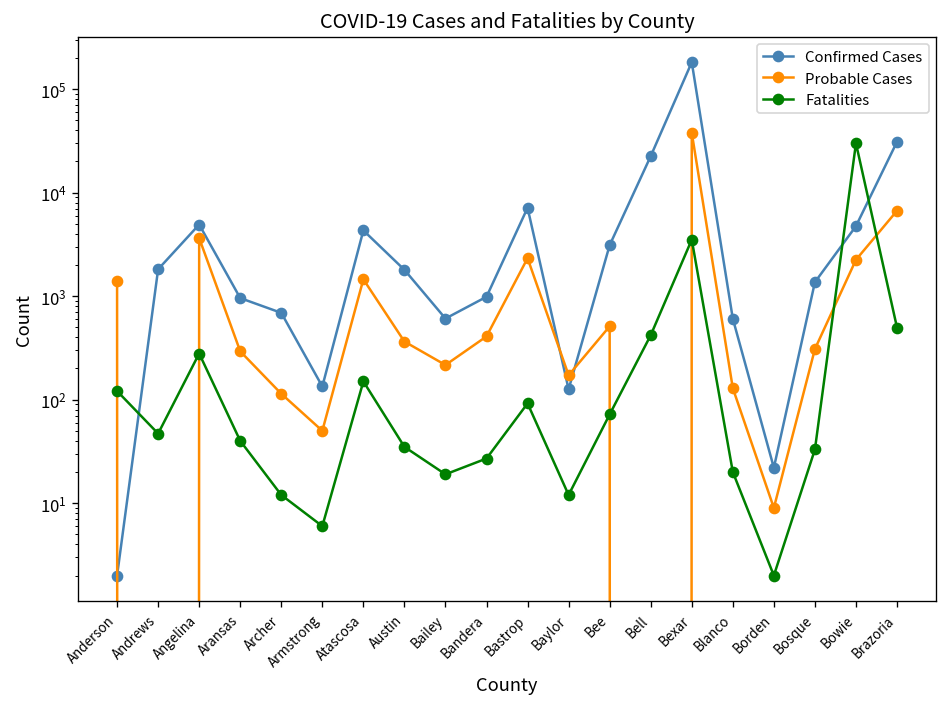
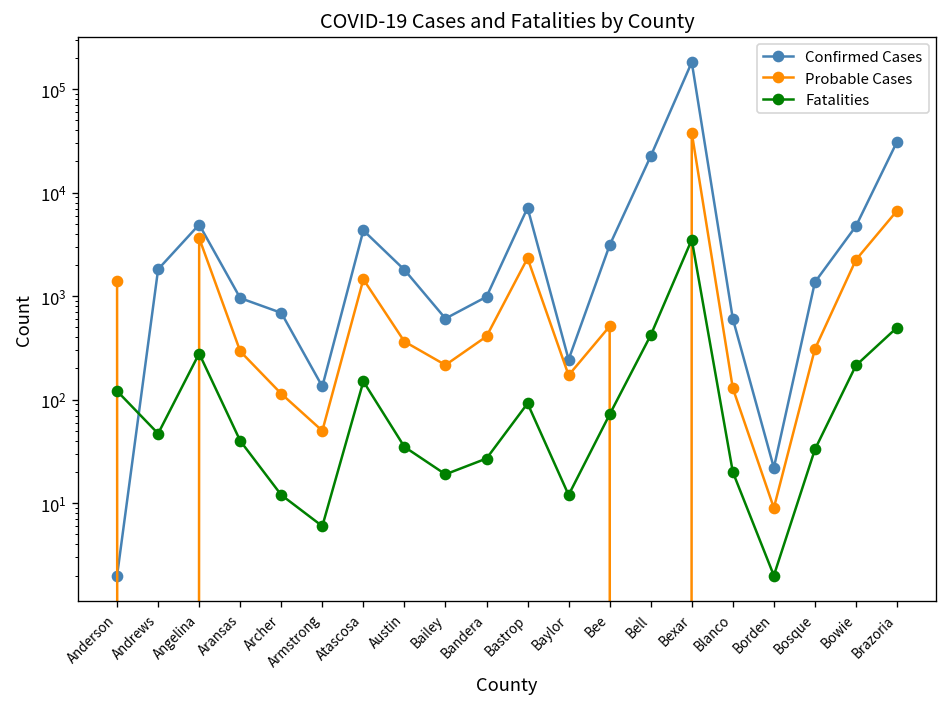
  {
    "Confirmed Cases": {
      "Anderson": 2,
      "Andrews": 1800,
      "Angelina": 5000,
      "Aransas": 1000,
      "Archer": 700,
      "Armstrong": 130,
      "Atascosa": 4000,
      "Austin": 1800,
      "Bailey": 600,
      "Bandera": 1000,
      "Bastrop": 7000,
-     "Baylor": 130,
+     "Baylor": 240,
      "Bee": 3100,
      "Bell": 22000,
      "Bexar": 180000,
      "Blanco": 600,
      "Borden": 22,
      "Bosque": 1400,
      "Bowie": 5000,
      "Brazoria": 31000
    },
    "Probable Cases": {
      "Anderson": 1400,
      "Angelina": 3600,
      "Aransas": 290,
      "Archer": 110,
      "Armstrong": 50,
      "Atascosa": 1500,
      "Austin": 360,
      "Bailey": 220,
      "Bandera": 400,
      "Bastrop": 2300,
      "Baylor": 170,
      "Bee": 500,
      "Bexar": 40000,
      "Blanco": 130,
      "Borden": 9,
      "Bosque": 310,
      "Bowie": 2200,
      "Brazoria": 7000
    },
    "Fatalities": {
      "Anderson": 120,
      "Andrews": 50,
      "Angelina": 280,
      "Aransas": 40,
      "Archer": 12,
      "Armstrong": 6,
      "Atascosa": 150,
      "Austin": 35,
      "Bailey": 19,
      "Bandera": 27,
      "Bastrop": 90,
      "Baylor": 12,
      "Bee": 70,
      "Bell": 400,
      "Bexar": 3500,
      "Blanco": 20,
      "Borden": 2,
      "Bosque": 33,
-     "Bowie": 30000,
+     "Bowie": 210,
      "Brazoria": 500
    }
  }
